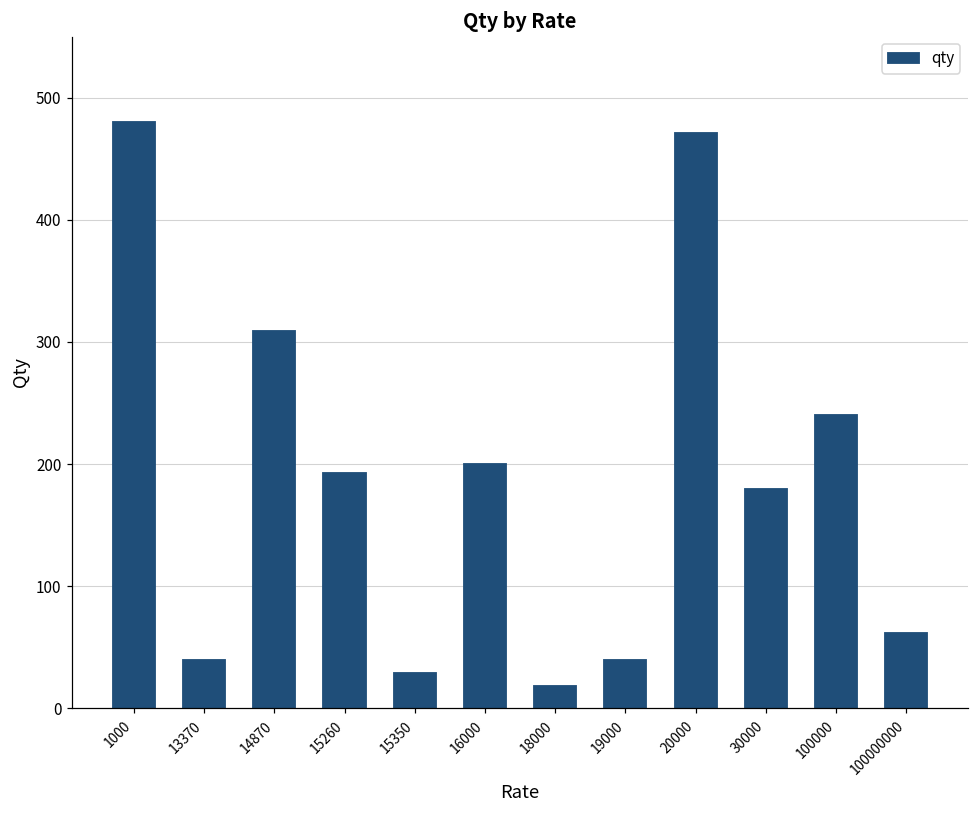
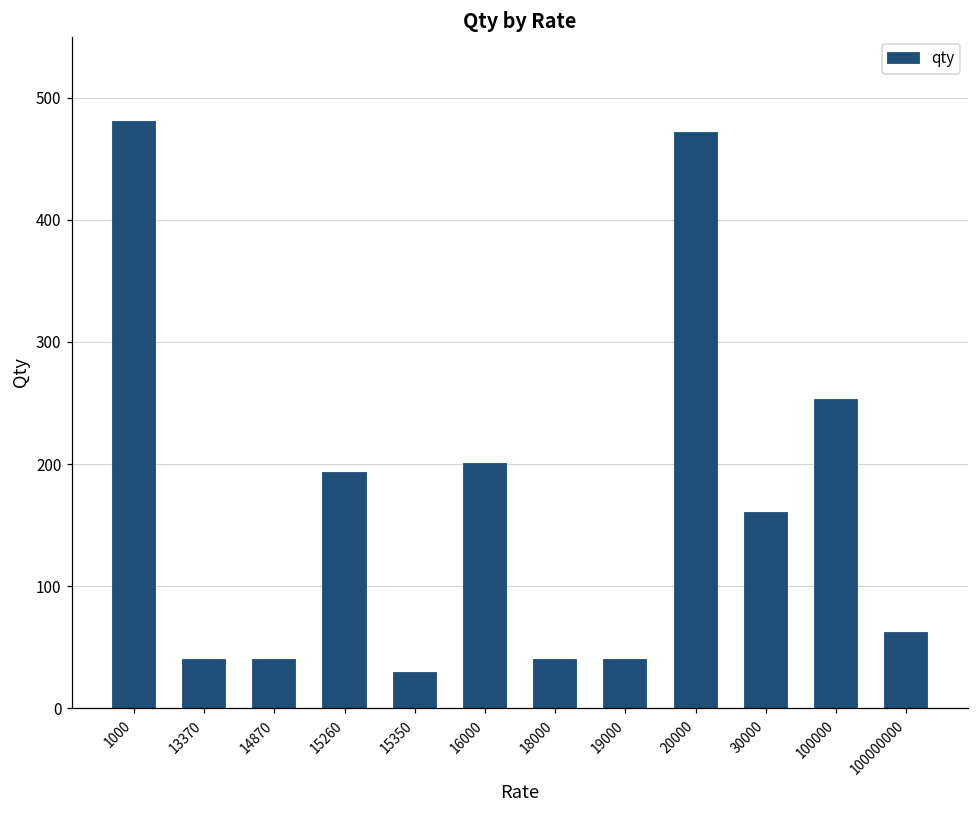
  {
    "1000": 480,
    "13370": 40,
-   "14870": 309,
+   "14870": 40,
    "15260": 193,
    "15350": 29,
    "16000": 200,
-   "18000": 19,
+   "18000": 40,
    "19000": 40,
    "20000": 471,
-   "30000": 180,
-   "100000": 240,
+   "30000": 160,
+   "100000": 253,
    "100000000": 61
  }
